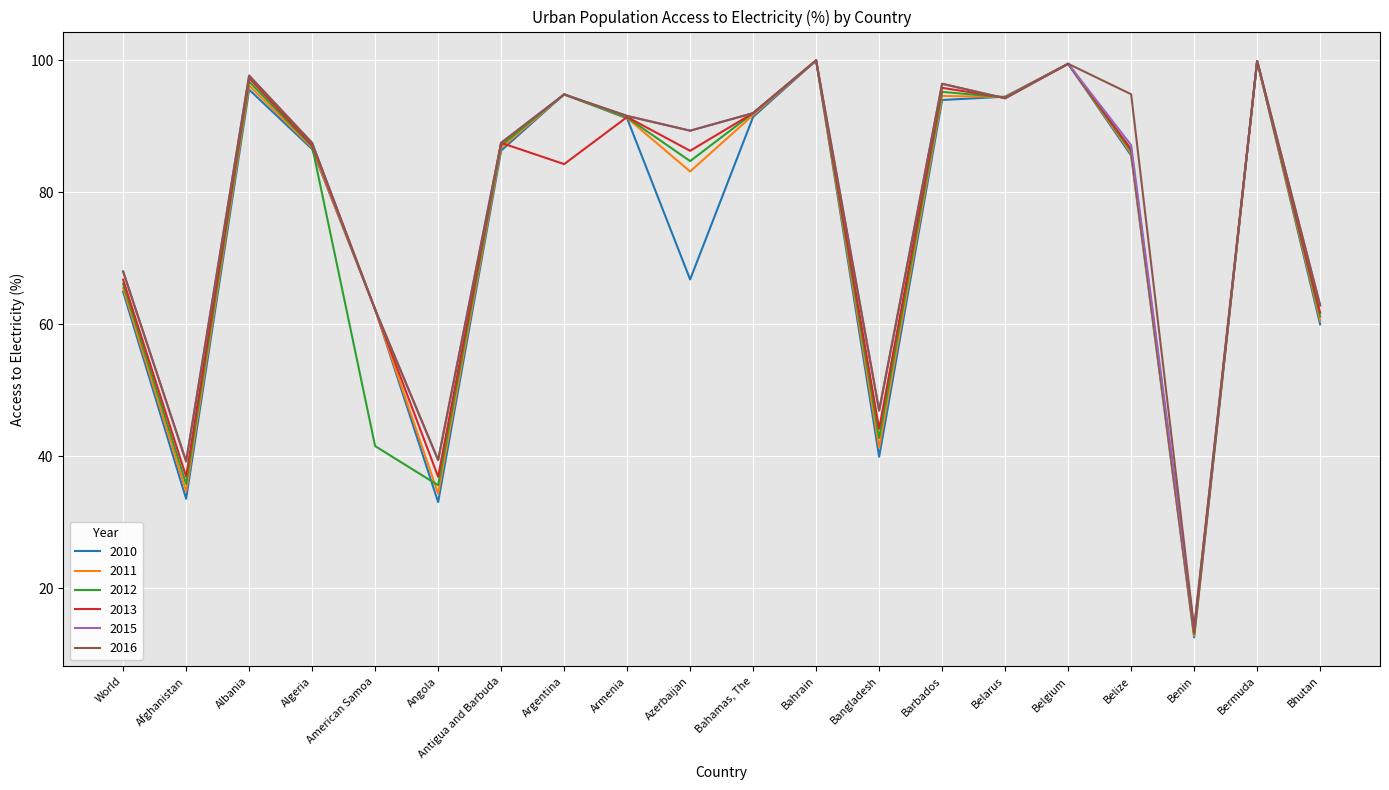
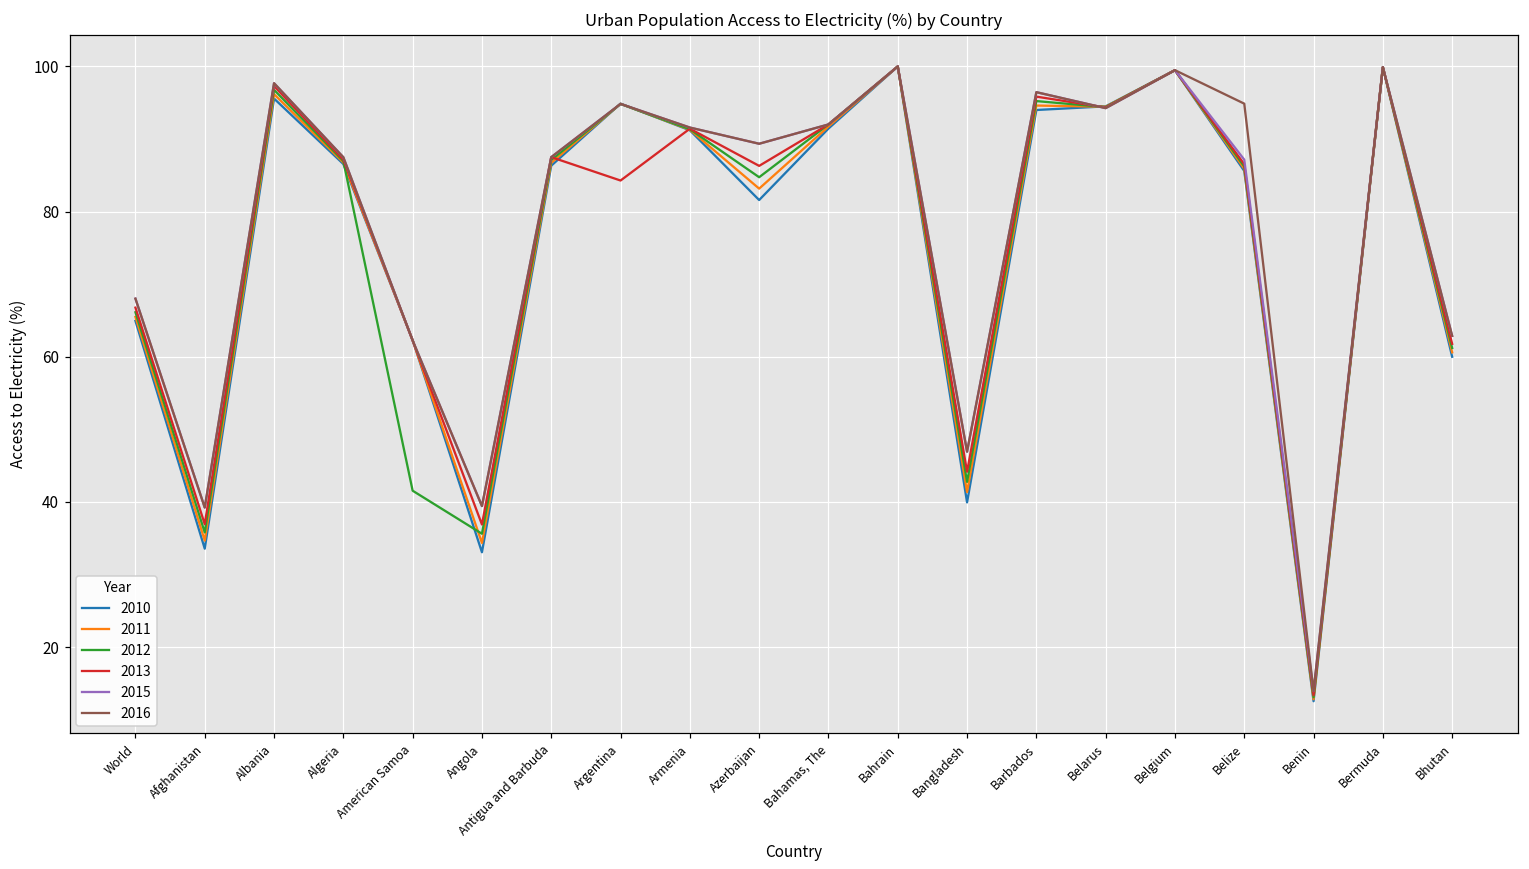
  {
    "2010": {
      "World": 65,
      "Afghanistan": 34,
      "Albania": 96,
      "Angola": 33,
      "Antigua and Barbuda": 86,
-     "Azerbaijan": 67,
+     "Azerbaijan": 82,
      "Bangladesh": 40,
      "Barbados": 94,
      "Bhutan": 60
    },
    "2011": {
      "World": 65,
      "Afghanistan": 35,
      "Albania": 96,
      "Angola": 34,
      "Antigua and Barbuda": 87,
      "Azerbaijan": 83,
      "Bangladesh": 41,
      "Barbados": 95,
      "Bhutan": 61
    },
    "2012": {
      "World": 66,
      "Afghanistan": 36,
      "Albania": 97,
      "American Samoa": 42,
      "Angola": 36,
      "Azerbaijan": 85,
      "Bangladesh": 43,
      "Barbados": 95,
      "Bhutan": 61
    },
    "2013": {
      "World": 67,
      "Afghanistan": 37,
      "Angola": 37,
      "Argentina": 84,
      "Azerbaijan": 86,
      "Bangladesh": 44,
      "Barbados": 96,
      "Bhutan": 62
    },
    "2015": {
      "Belize": 87
    },
    "2016": {
      "Belize": 95
    }
  }
